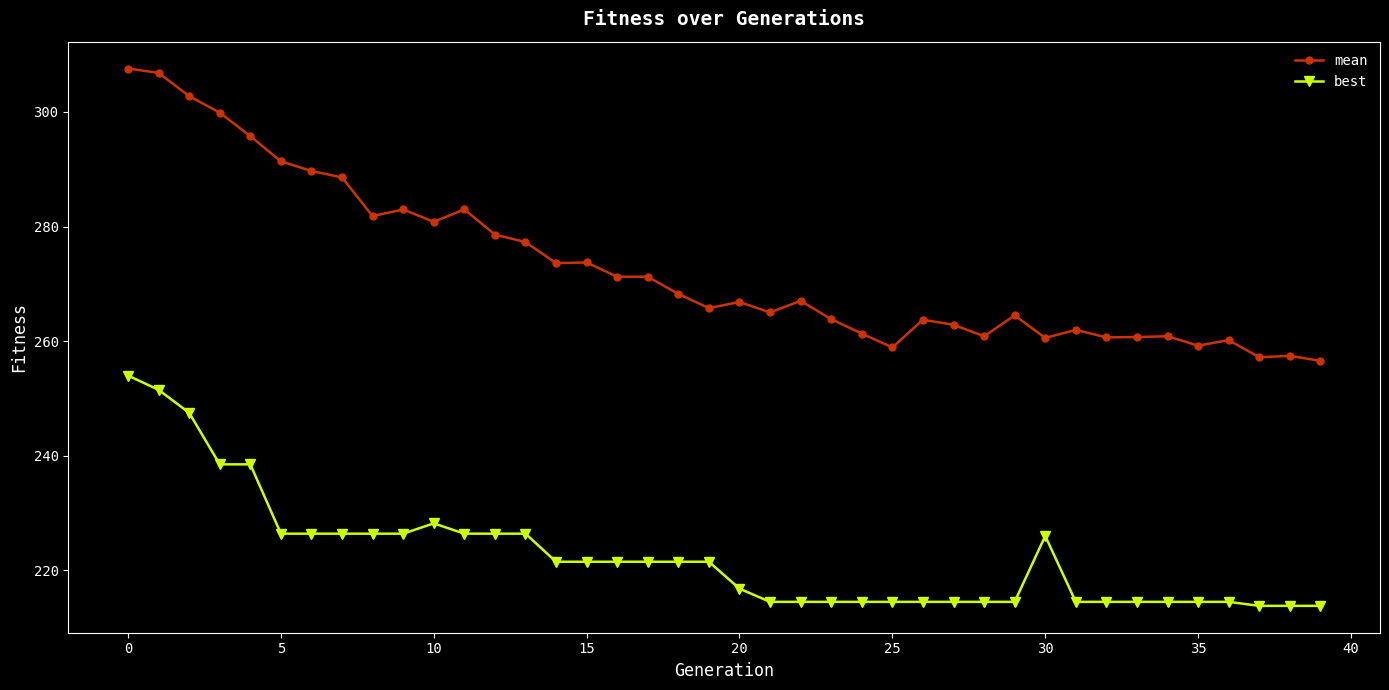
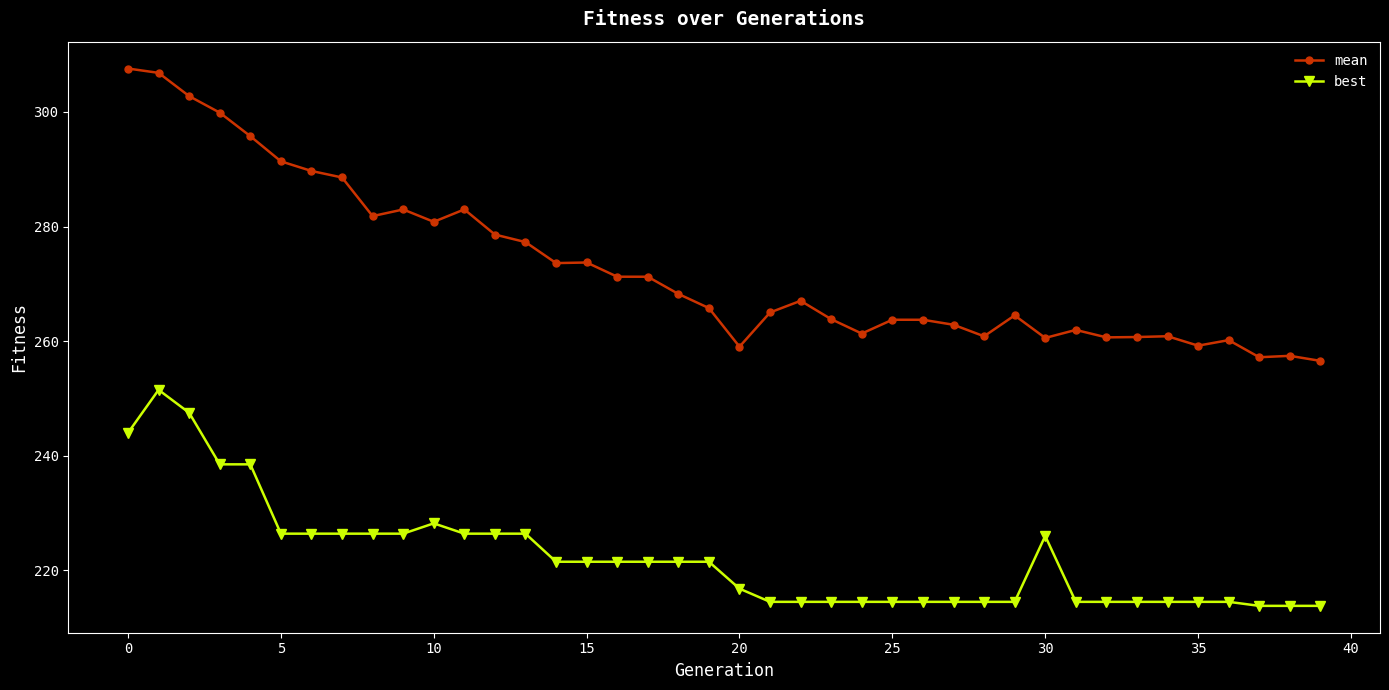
  {
    "mean": {
      "0": 308,
      "5": 291,
      "10": 281,
      "15": 274,
-     "20": 267,
-     "25": 259,
+     "20": 259,
+     "25": 264,
      "30": 261,
      "35": 259
    },
    "best": {
-     "0": 254,
+     "0": 244,
      "5": 226,
      "10": 228,
      "15": 222,
      "20": 217,
      "25": 215,
      "30": 226,
      "35": 215
    }
  }
